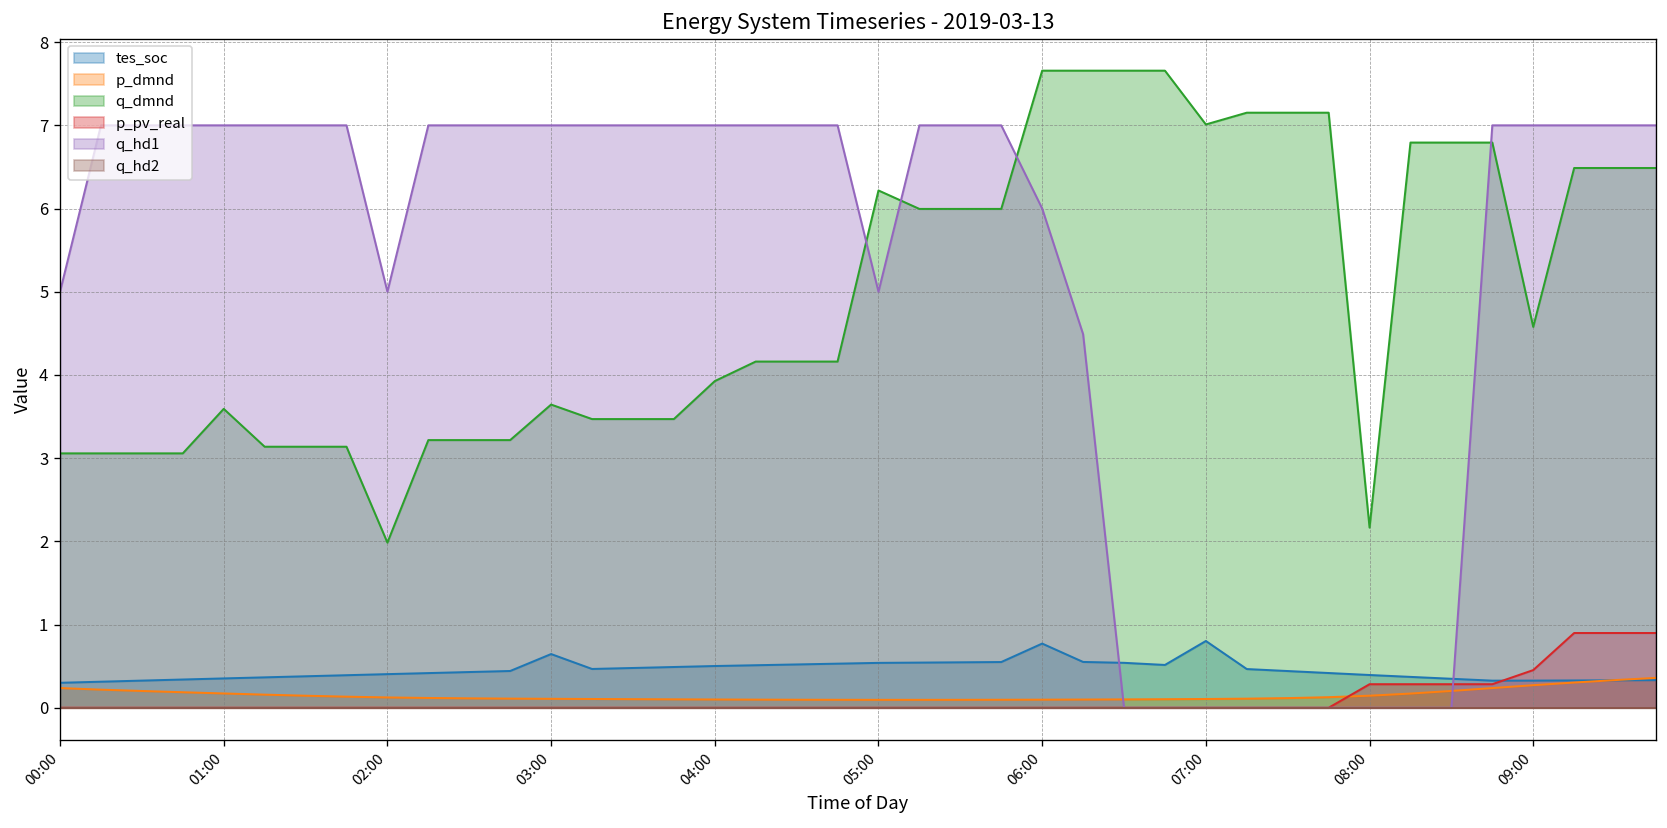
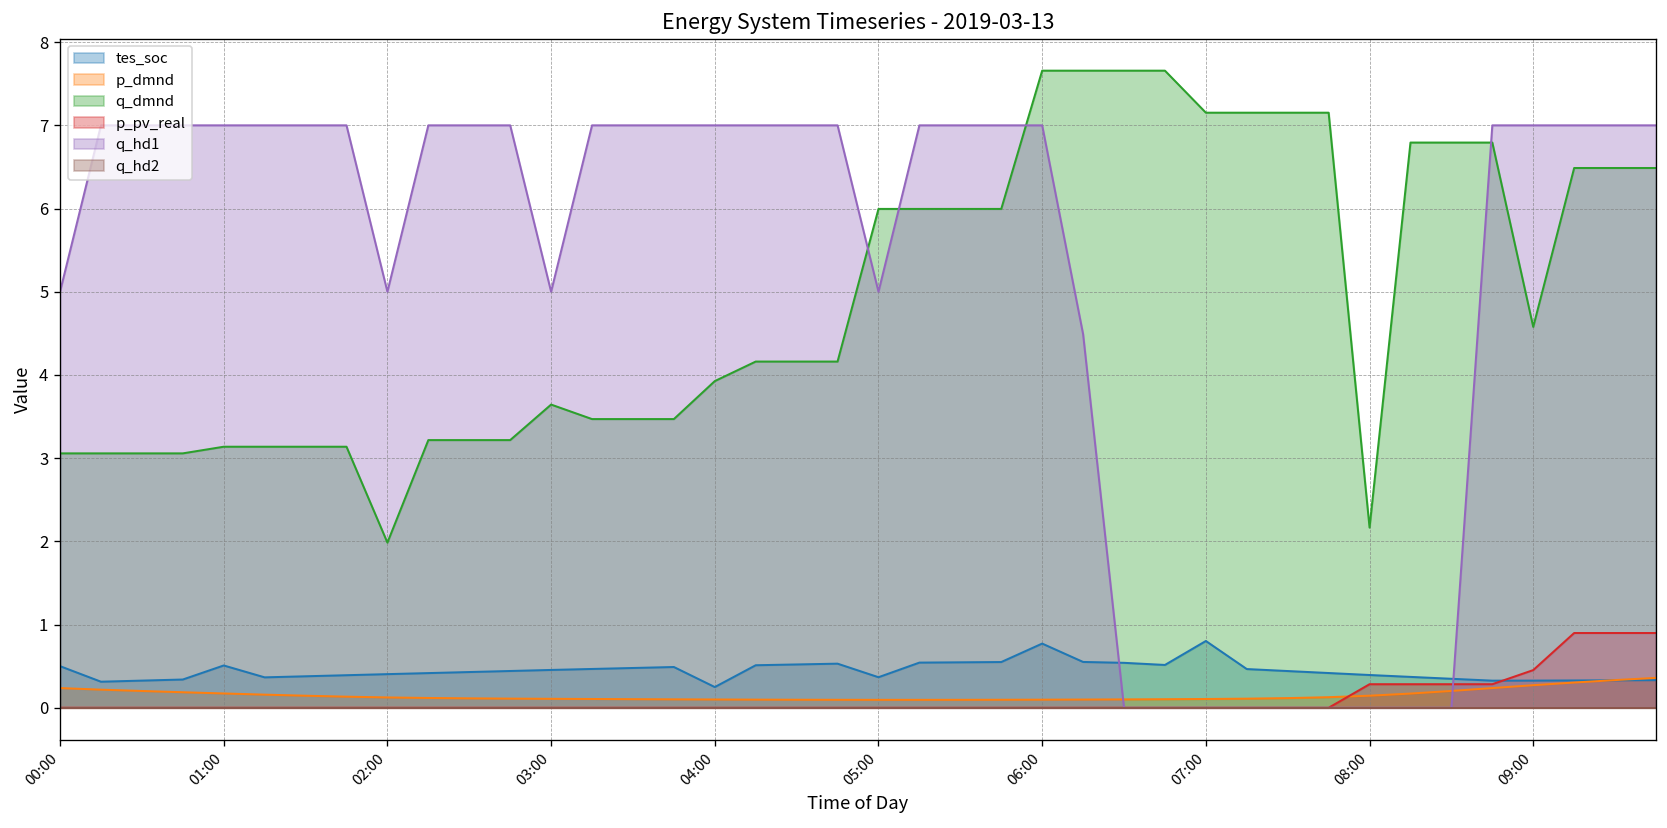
  {
    "tes_soc": {
-     "00:00": 0.3,
-     "01:00": 0.4,
+     "00:00": 0.5,
+     "01:00": 0.5,
      "02:00": 0.4,
-     "03:00": 0.6,
-     "04:00": 0.5,
-     "05:00": 0.5,
+     "03:00": 0.5,
+     "04:00": 0.2,
+     "05:00": 0.4,
      "06:00": 0.8,
      "07:00": 0.8,
      "08:00": 0.4,
      "09:00": 0.3
    },
    "q_dmnd": {
      "00:00": 3.1,
-     "01:00": 3.6,
+     "01:00": 3.1,
      "02:00": 2.0,
      "03:00": 3.6,
      "04:00": 3.9,
-     "05:00": 6.2,
+     "05:00": 6.0,
      "06:00": 7.7,
-     "07:00": 7.0,
+     "07:00": 7.2,
      "08:00": 2.2,
      "09:00": 4.6
    },
    "q_hd1": {
      "00:00": 5,
      "01:00": 7,
      "02:00": 5,
-     "03:00": 7,
+     "03:00": 5,
      "04:00": 7,
      "05:00": 5,
-     "06:00": 6,
+     "06:00": 7,
      "09:00": 7
    }
  }
